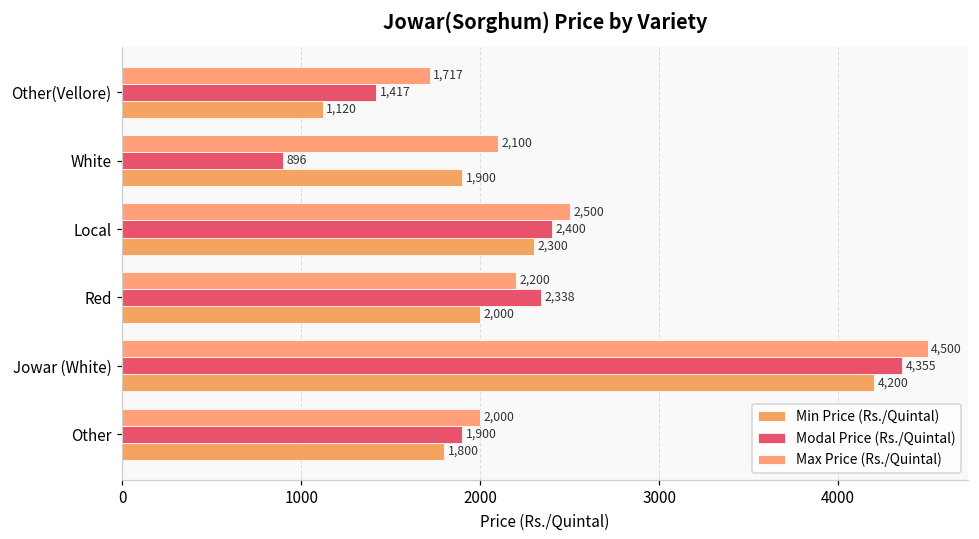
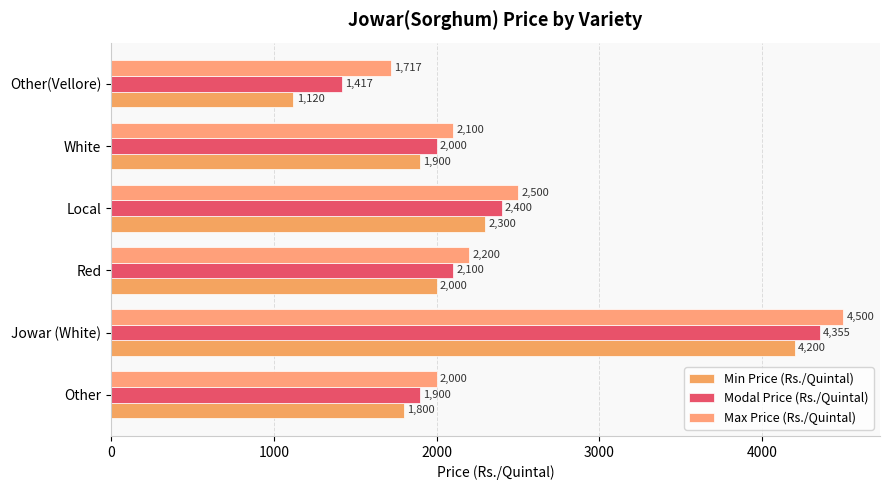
  {
    "Modal Price (Rs./Quintal)": {
      "Other(Vellore)": "1,417",
-     "White": "896",
+     "White": "2,000",
      "Local": "2,400",
-     "Red": "2,338",
+     "Red": "2,100",
      "Jowar (White)": "4,355",
      "Other": "1,900"
    }
  }
